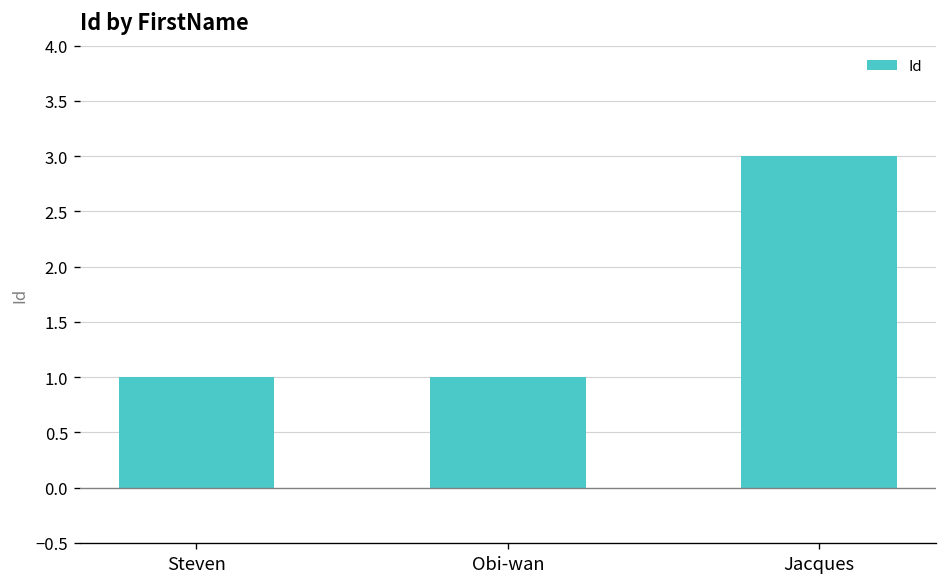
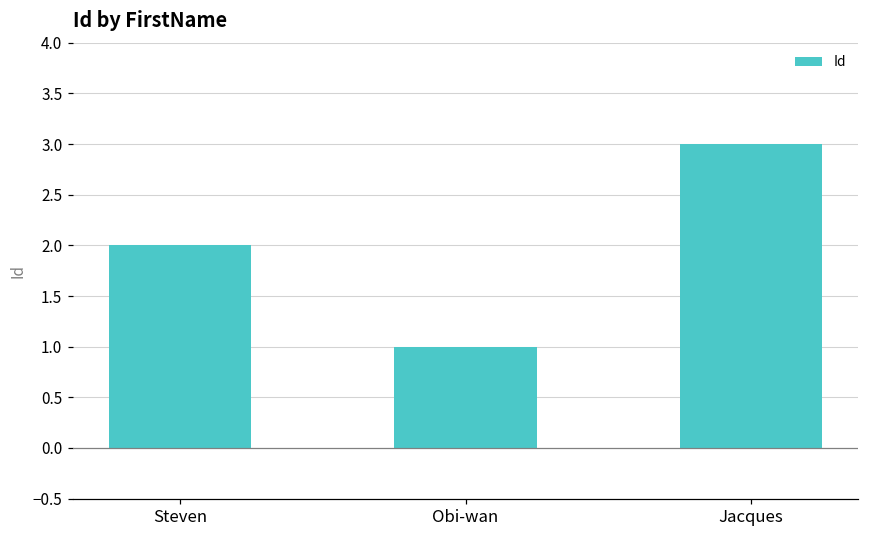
  {
-   "Steven": 1,
+   "Steven": 2,
    "Obi-wan": 1,
    "Jacques": 3
  }
